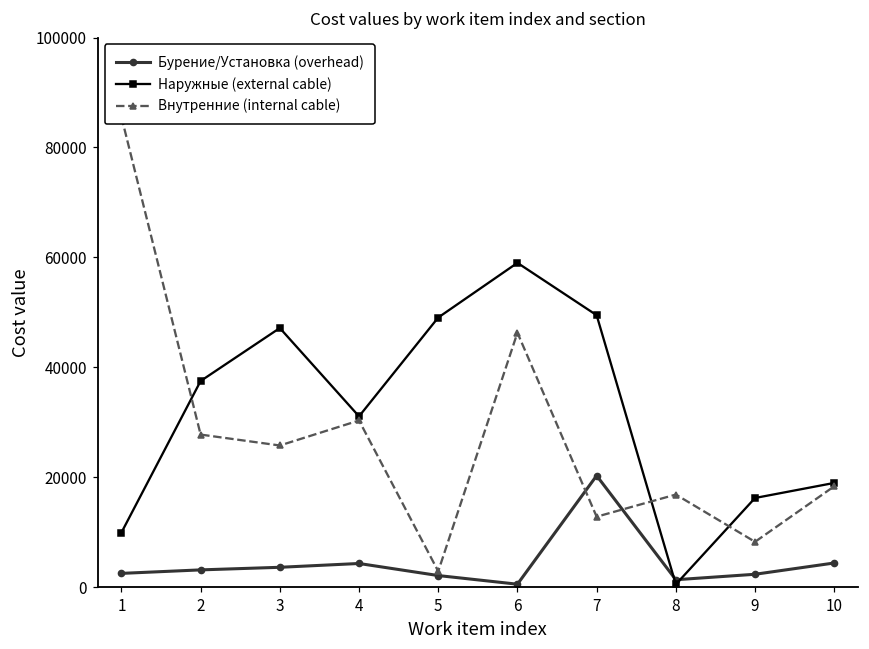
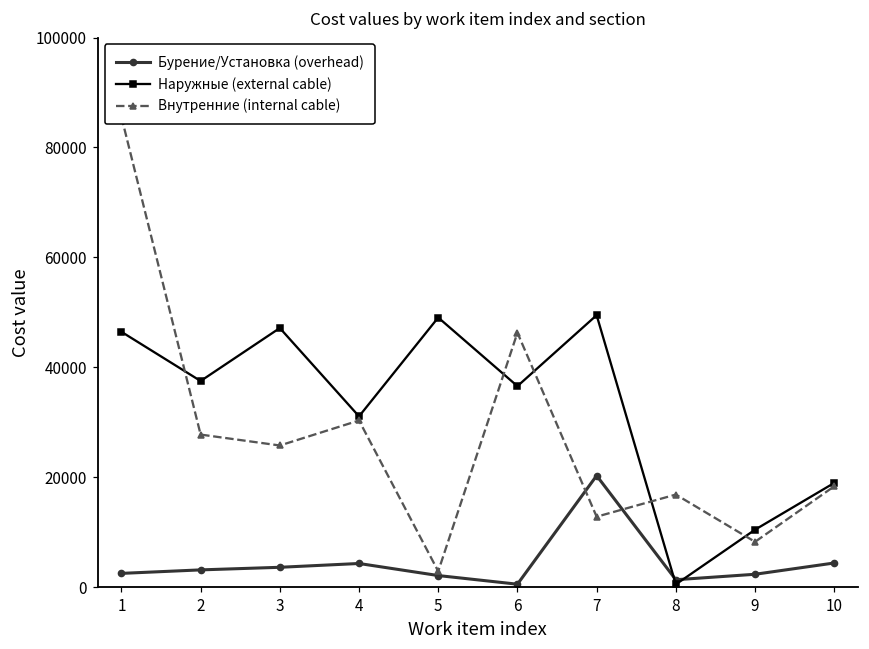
  {
    "Наружные (external cable)": {
-     "1": 10000,
+     "1": 46000,
      "2": 38000,
      "3": 47000,
      "4": 31000,
      "5": 49000,
-     "6": 59000,
+     "6": 37000,
      "7": 49000,
      "8": 0,
-     "9": 16000,
+     "9": 10000,
      "10": 19000
    }
  }
